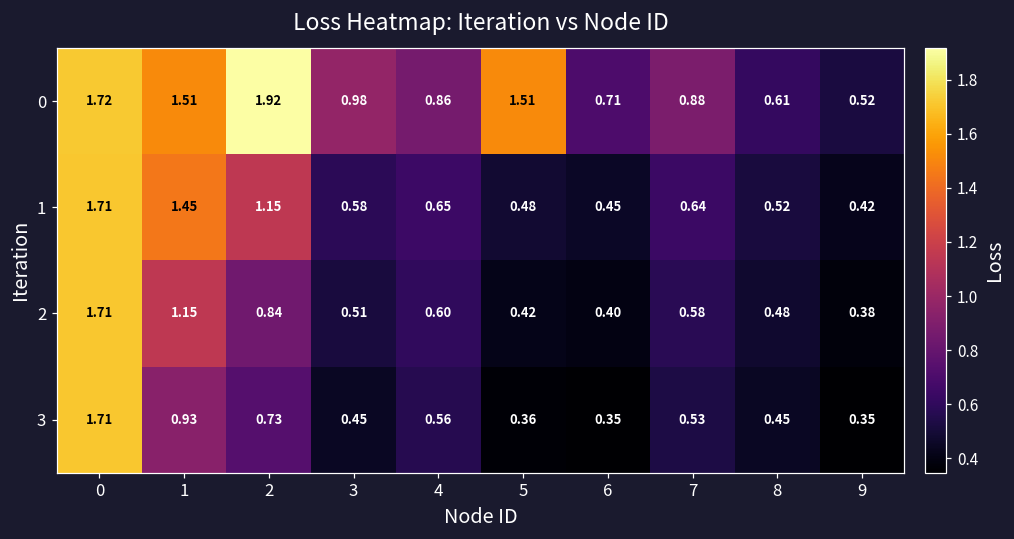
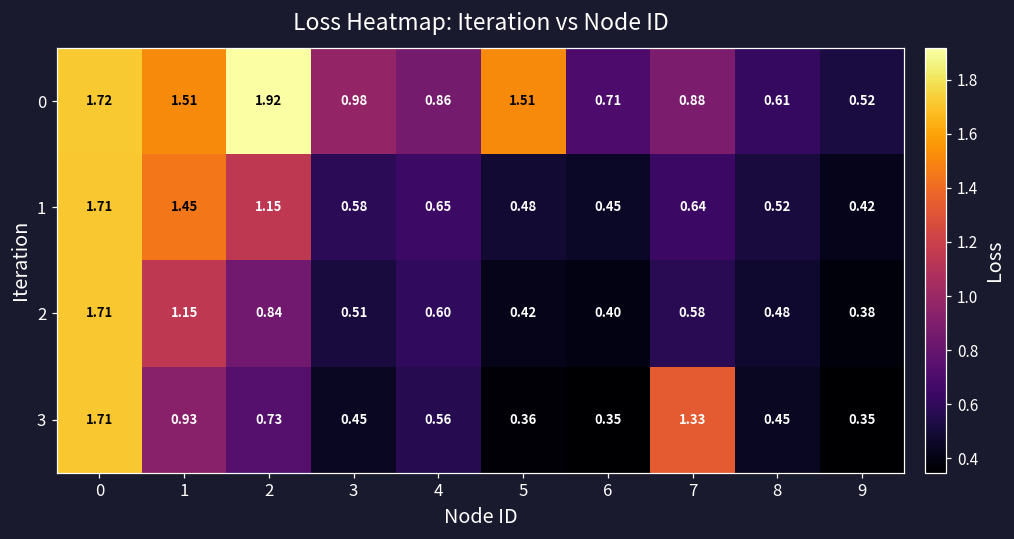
  {
    "0": {
      "0": 1.72,
      "1": 1.51,
      "2": 1.92,
      "3": 0.98,
      "4": 0.86,
      "5": 1.51,
      "6": 0.71,
      "7": 0.88,
      "8": 0.61,
      "9": 0.52
    },
    "1": {
      "0": 1.71,
      "1": 1.45,
      "2": 1.15,
      "3": 0.58,
      "4": 0.65,
      "5": 0.48,
      "6": 0.45,
      "7": 0.64,
      "8": 0.52,
      "9": 0.42
    },
    "2": {
      "0": 1.71,
      "1": 1.15,
      "2": 0.84,
      "3": 0.51,
      "4": 0.60,
      "5": 0.42,
      "6": 0.40,
      "7": 0.58,
      "8": 0.48,
      "9": 0.38
    },
    "3": {
      "0": 1.71,
      "1": 0.93,
      "2": 0.73,
      "3": 0.45,
      "4": 0.56,
      "5": 0.36,
      "6": 0.35,
-     "7": 0.53,
+     "7": 1.33,
      "8": 0.45,
      "9": 0.35
    }
  }
